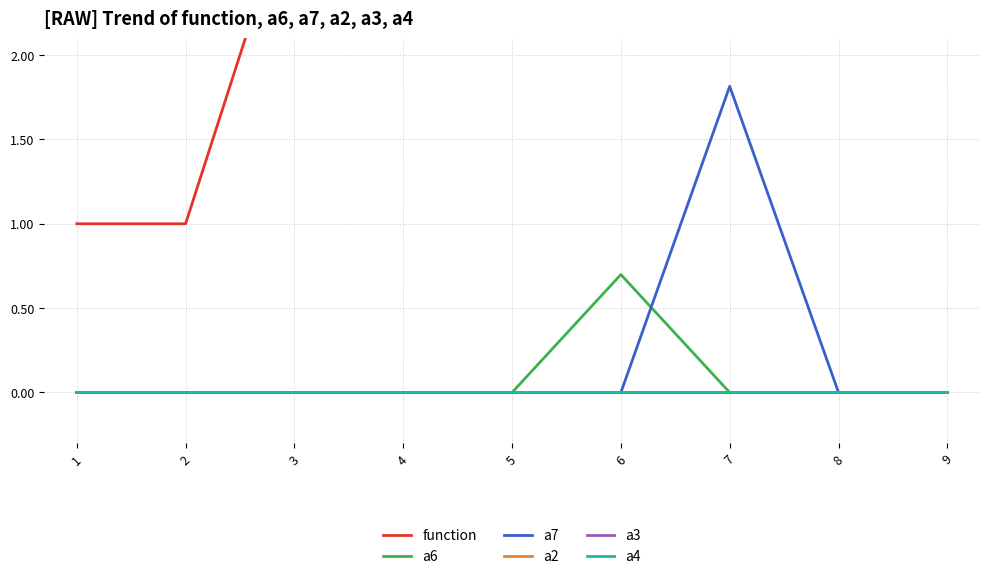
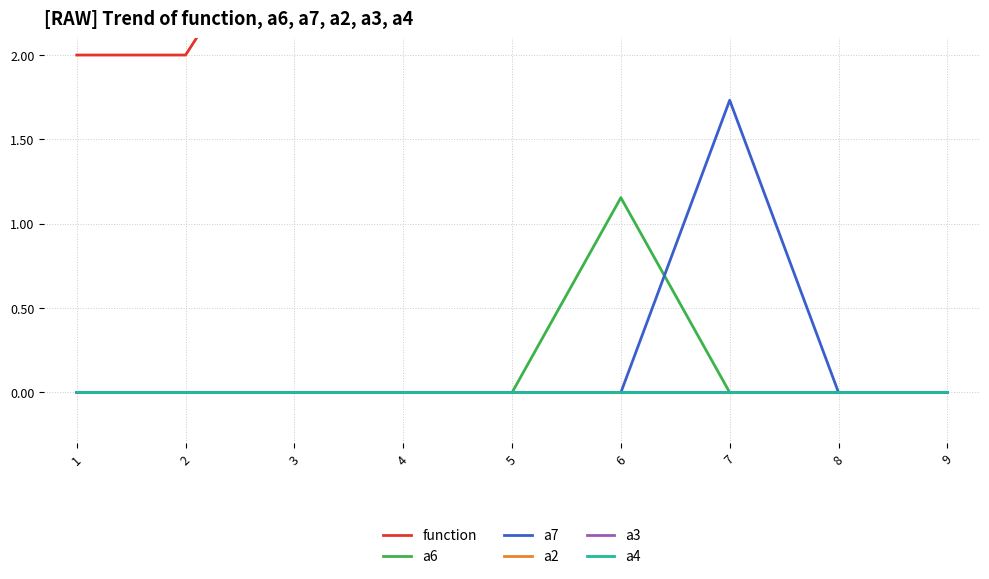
  {
    "function": {
-     "1": 1,
-     "2": 1
+     "1": 2,
+     "2": 2
    },
    "a6": {
-     "6": 0.70
+     "6": 1.15
    },
    "a7": {
-     "7": 1.81
+     "7": 1.73
    }
  }
